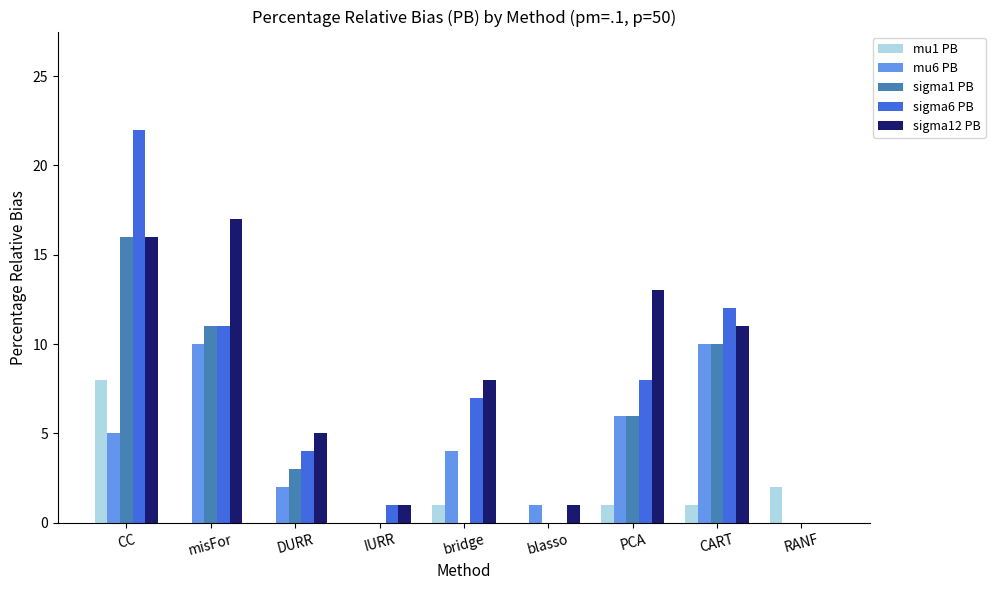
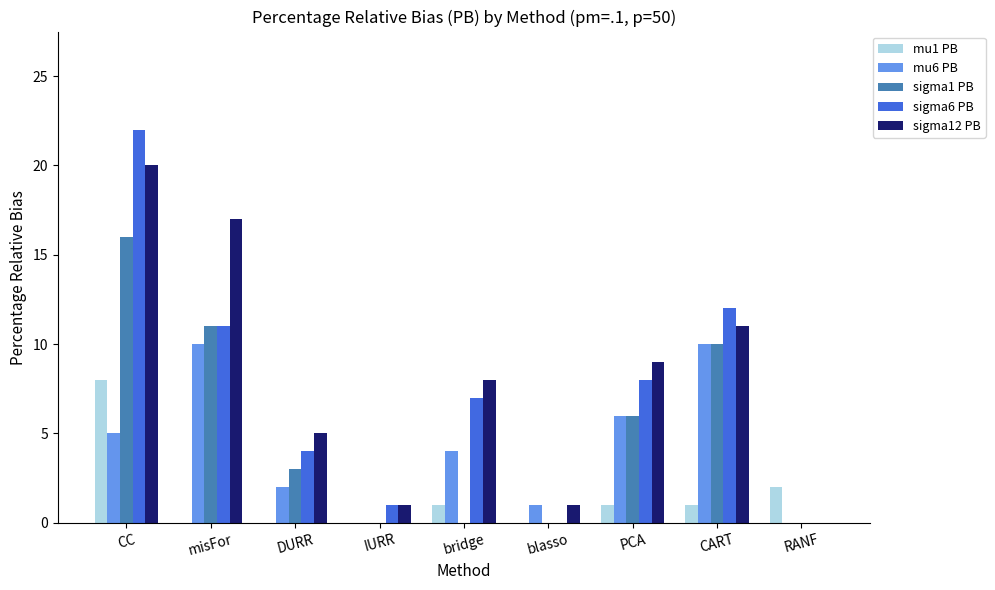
  {
    "mu1 PB": {
      "CC": 8,
      "misFor": 0,
      "DURR": 0,
      "IURR": 0,
      "bridge": 1,
      "blasso": 0,
      "PCA": 1,
      "CART": 1,
      "RANF": 2
    },
    "sigma12 PB": {
-     "CC": 16,
+     "CC": 20,
      "misFor": 17,
      "DURR": 5,
      "IURR": 1,
      "bridge": 8,
      "blasso": 1,
-     "PCA": 13,
+     "PCA": 9,
      "CART": 11,
      "RANF": 0
    }
  }
